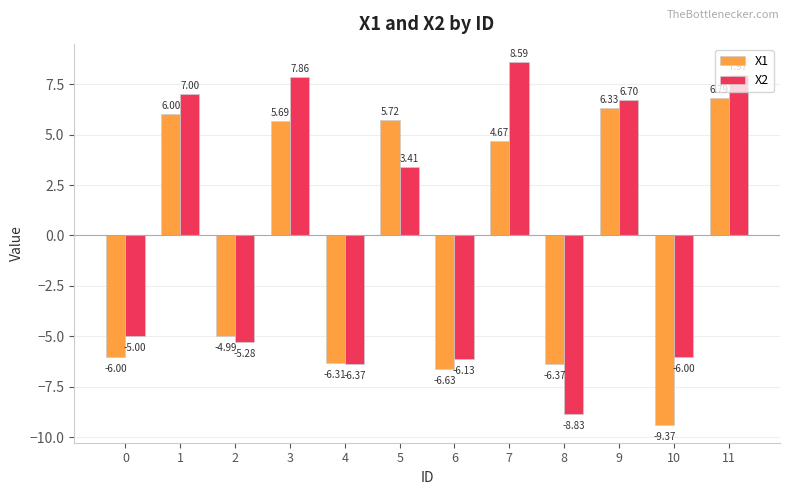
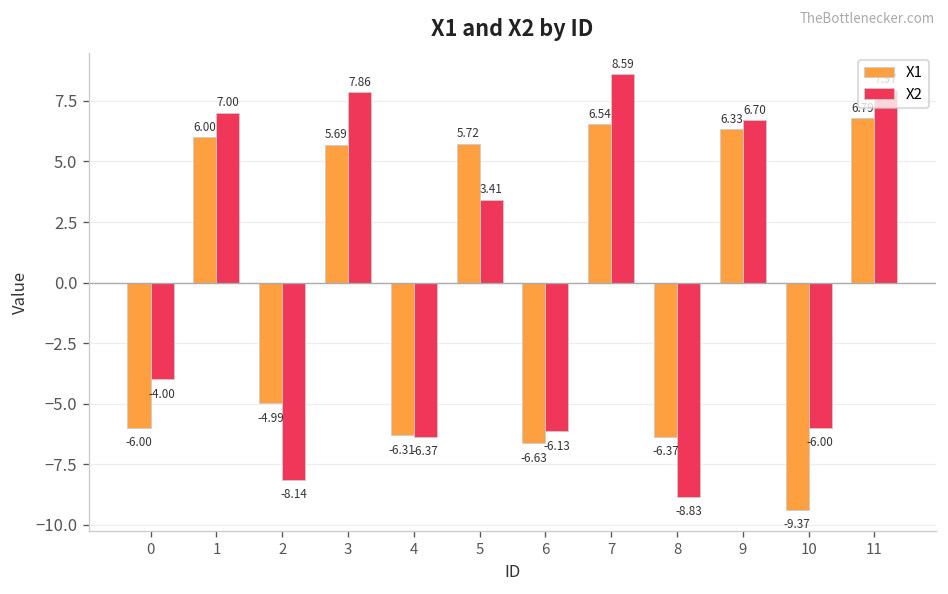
  {
    "X1": {
      "0": -6.00,
      "1": 6.00,
      "2": -4.99,
      "3": 5.69,
      "4": -6.31,
      "5": 5.72,
      "6": -6.63,
-     "7": 4.67,
+     "7": 6.54,
      "8": -6.37,
      "9": 6.33,
      "10": -9.37
    },
    "X2": {
-     "0": -5.00,
+     "0": -4.00,
      "1": 7.00,
-     "2": -5.28,
+     "2": -8.14,
      "3": 7.86,
      "4": -6.37,
      "5": 3.41,
      "6": -6.13,
      "7": 8.59,
      "8": -8.83,
      "9": 6.70,
      "10": -6.00
    }
  }
